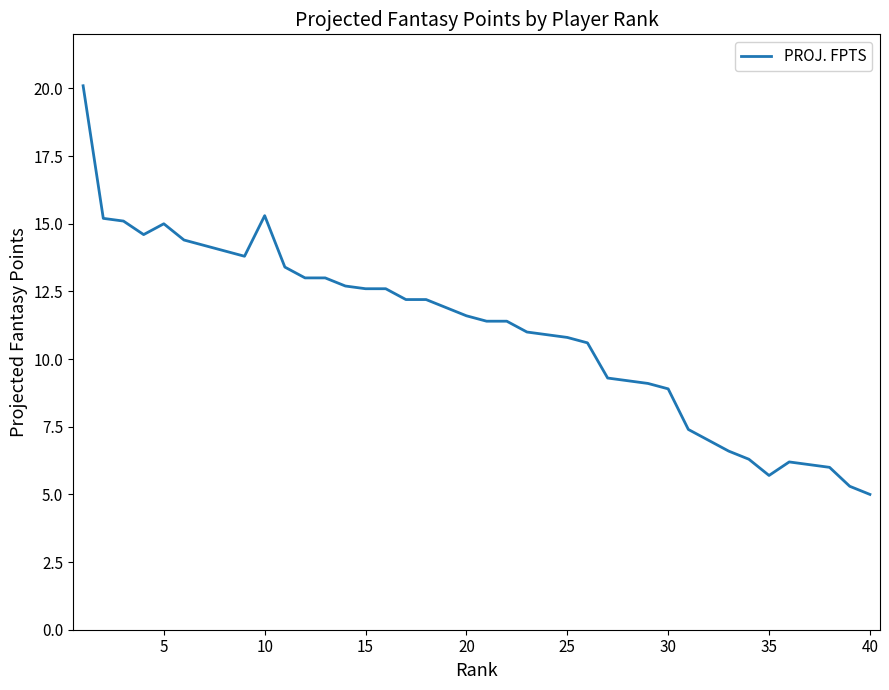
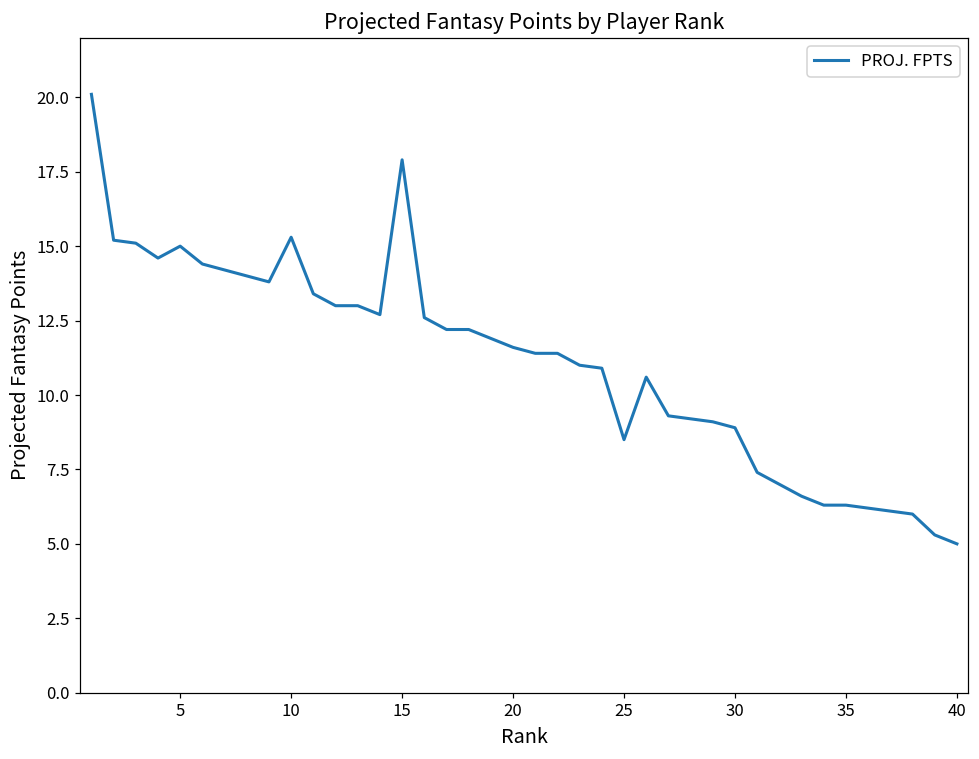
  {
    "5": 15.0,
    "10": 15.3,
-   "15": 12.6,
+   "15": 17.9,
    "20": 11.6,
-   "25": 10.8,
+   "25": 8.5,
    "30": 8.9,
-   "35": 5.7,
+   "35": 6.3,
    "40": 5.0
  }
